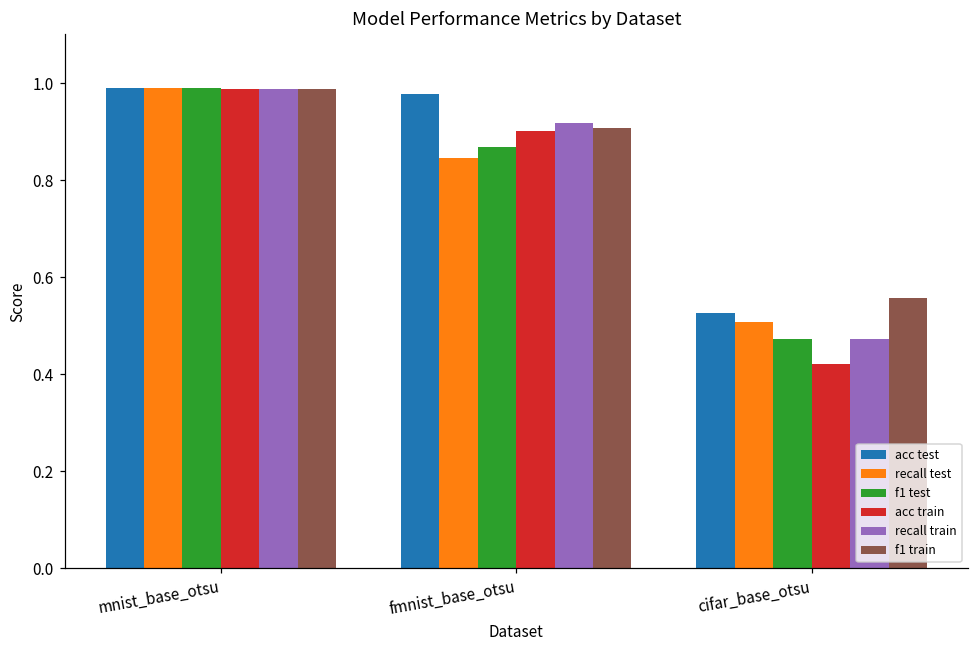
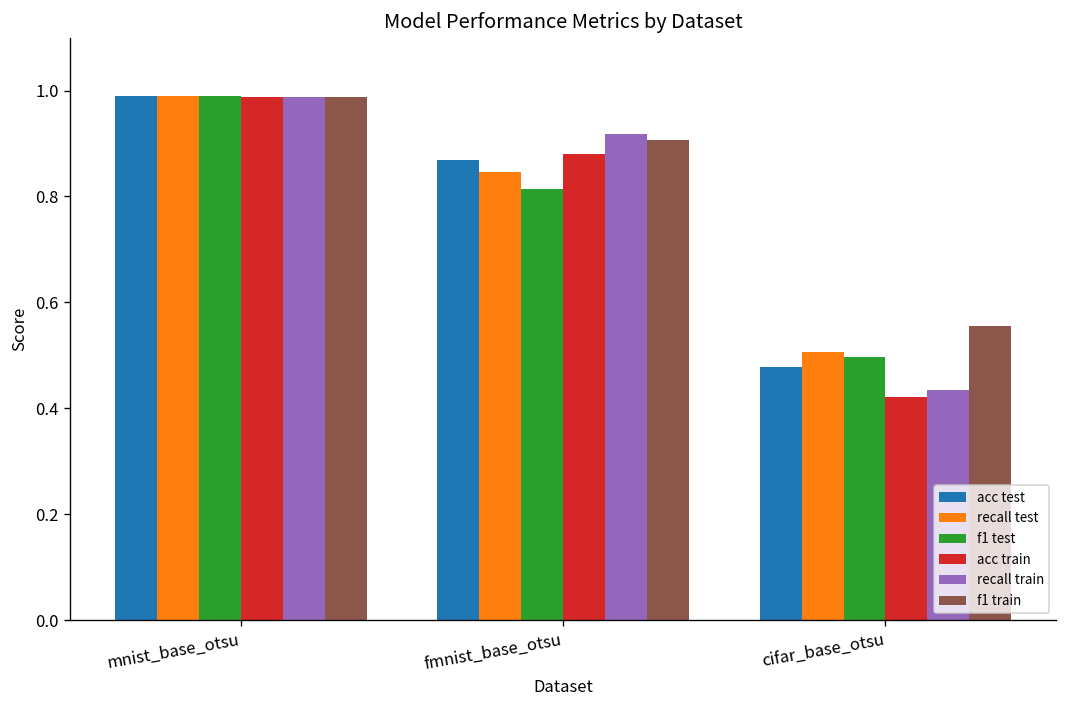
  {
    "acc test": {
      "mnist_base_otsu": 0.99,
-     "fmnist_base_otsu": 0.98,
-     "cifar_base_otsu": 0.53
+     "fmnist_base_otsu": 0.87,
+     "cifar_base_otsu": 0.48
    },
    "recall test": {
      "mnist_base_otsu": 0.99,
      "fmnist_base_otsu": 0.85,
      "cifar_base_otsu": 0.51
    },
    "f1 test": {
      "mnist_base_otsu": 0.99,
-     "fmnist_base_otsu": 0.87,
-     "cifar_base_otsu": 0.47
+     "fmnist_base_otsu": 0.81,
+     "cifar_base_otsu": 0.50
    },
    "acc train": {
      "mnist_base_otsu": 0.99,
-     "fmnist_base_otsu": 0.90,
+     "fmnist_base_otsu": 0.88,
      "cifar_base_otsu": 0.42
    },
    "recall train": {
      "mnist_base_otsu": 0.99,
      "fmnist_base_otsu": 0.92,
-     "cifar_base_otsu": 0.47
+     "cifar_base_otsu": 0.43
    },
    "f1 train": {
      "mnist_base_otsu": 0.99,
      "fmnist_base_otsu": 0.91,
      "cifar_base_otsu": 0.56
    }
  }
